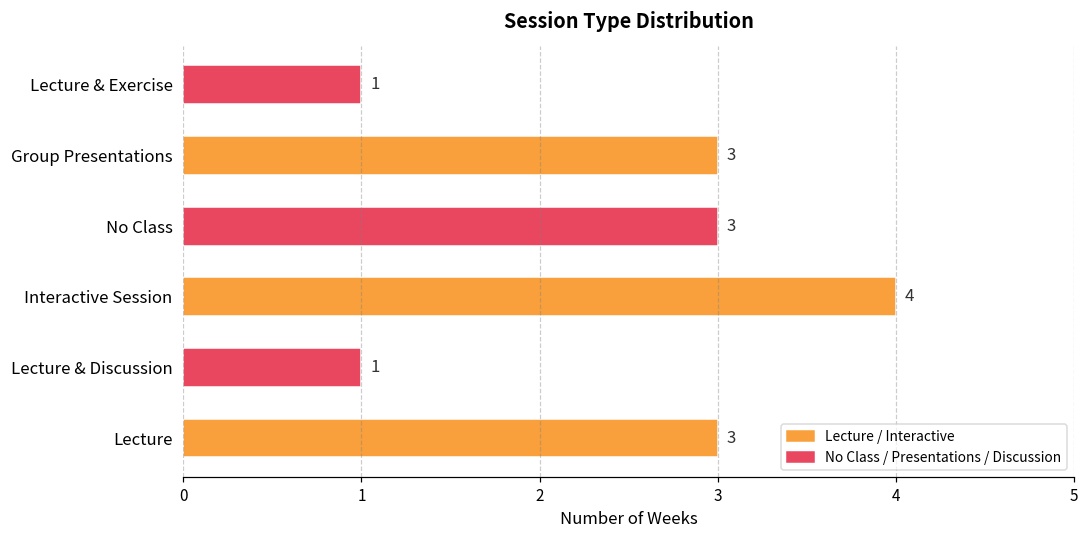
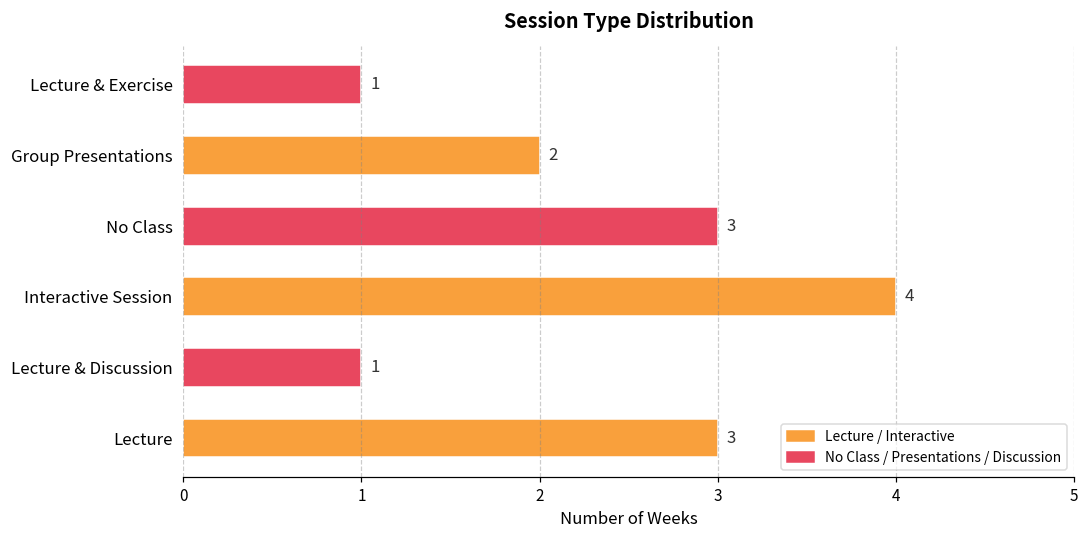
  {
    "Lecture & Exercise": 1,
-   "Group Presentations": 3,
+   "Group Presentations": 2,
    "No Class": 3,
    "Interactive Session": 4,
    "Lecture & Discussion": 1,
    "Lecture": 3
  }
